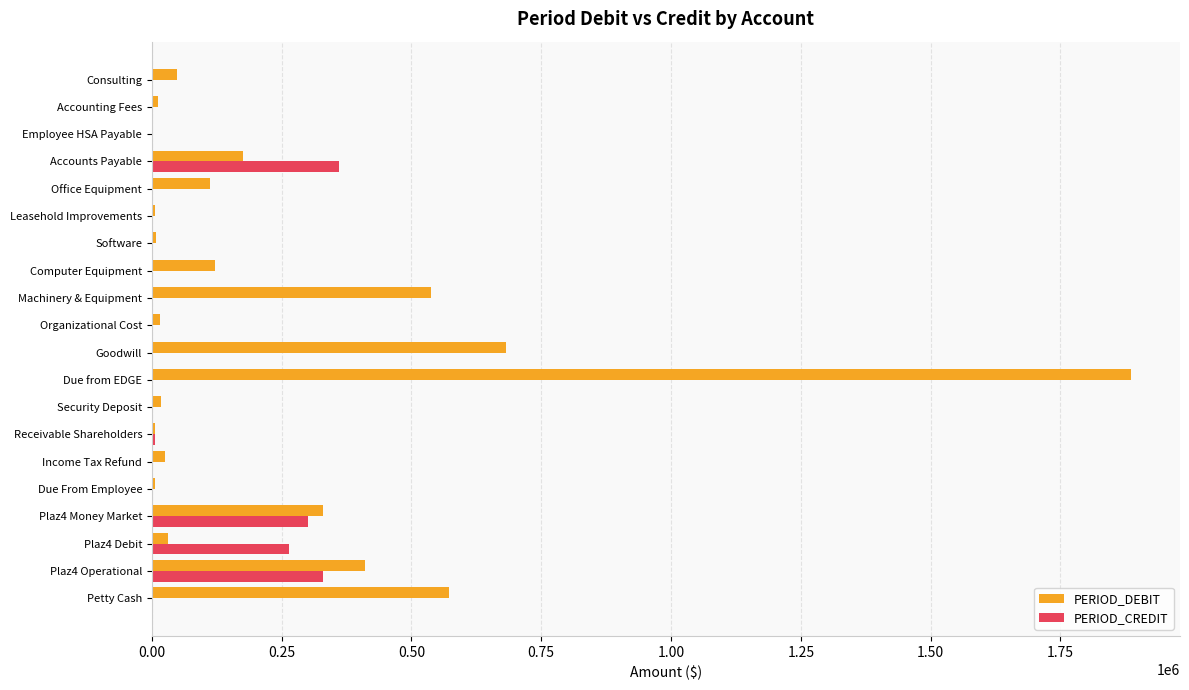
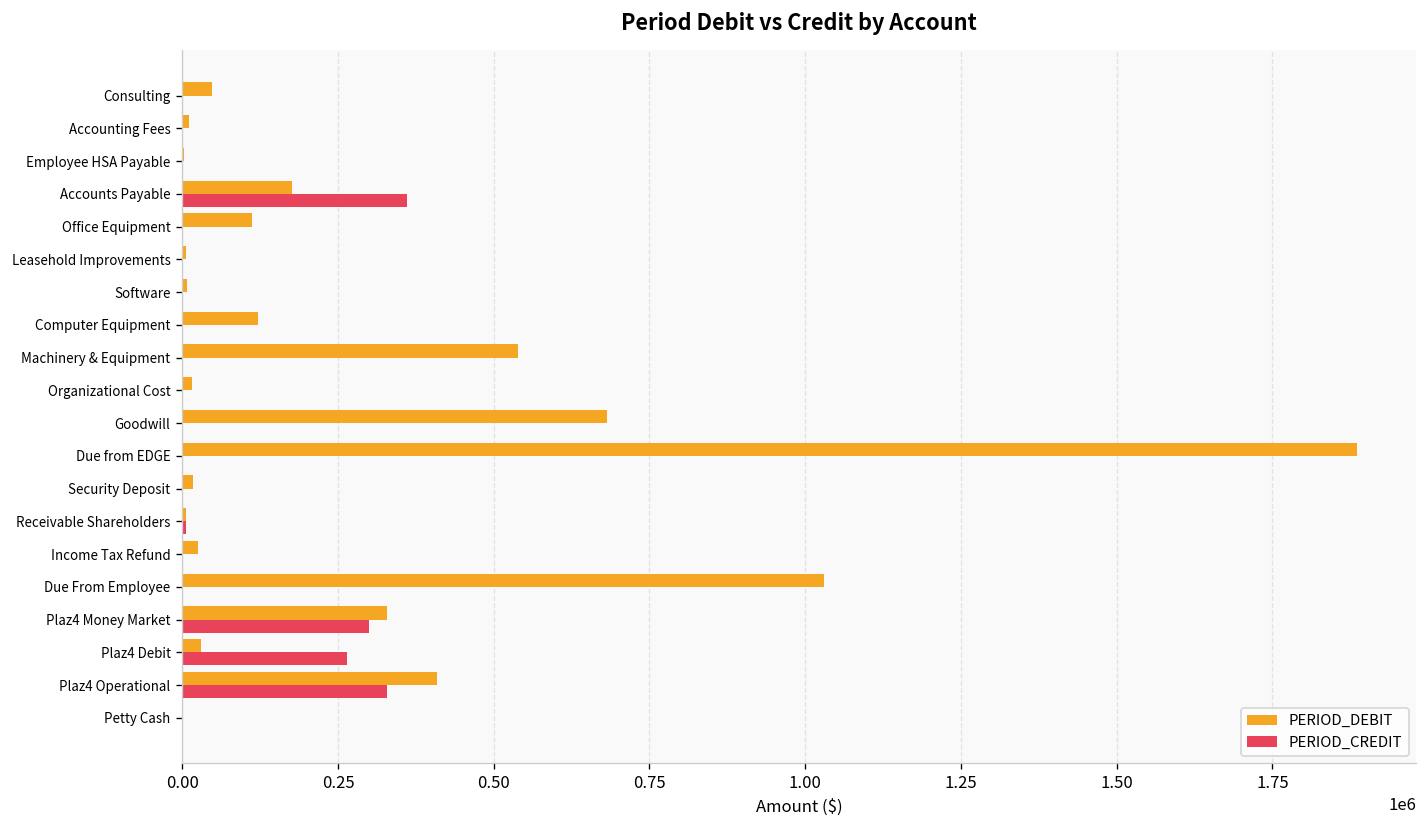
  {
    "PERIOD_DEBIT": {
      "Consulting": 50000,
      "Accounting Fees": 10000,
      "Accounts Payable": 180000,
      "Office Equipment": 110000,
      "Leasehold Improvements": 10000,
      "Software": 10000,
      "Computer Equipment": 120000,
      "Machinery & Equipment": 540000,
      "Organizational Cost": 20000,
      "Goodwill": 680000,
      "Due from EDGE": 1890000,
      "Security Deposit": 20000,
      "Receivable Shareholders": 10000,
      "Income Tax Refund": 20000,
-     "Due From Employee": 10000,
+     "Due From Employee": 1030000,
      "Plaz4 Money Market": 330000,
      "Plaz4 Debit": 30000,
      "Plaz4 Operational": 410000,
-     "Petty Cash": 570000
+     "Petty Cash": 0
    },
    "PERIOD_CREDIT": {
      "Consulting": 0,
      "Accounting Fees": 0,
      "Accounts Payable": 360000,
      "Office Equipment": 0,
      "Leasehold Improvements": 0,
      "Software": 0,
      "Computer Equipment": 0,
      "Machinery & Equipment": 0,
      "Organizational Cost": 0,
      "Goodwill": 0,
      "Due from EDGE": 0,
      "Security Deposit": 0,
      "Receivable Shareholders": 10000,
      "Income Tax Refund": 0,
      "Due From Employee": 0,
      "Plaz4 Money Market": 300000,
      "Plaz4 Debit": 260000,
      "Plaz4 Operational": 330000,
      "Petty Cash": 0
    }
  }
